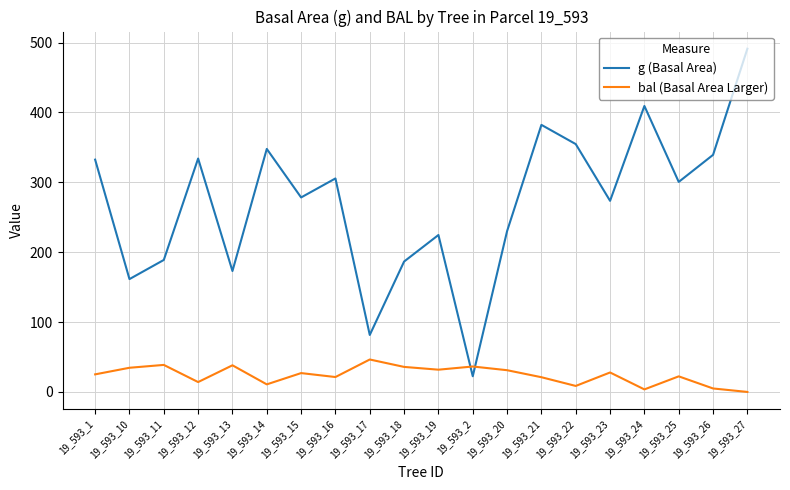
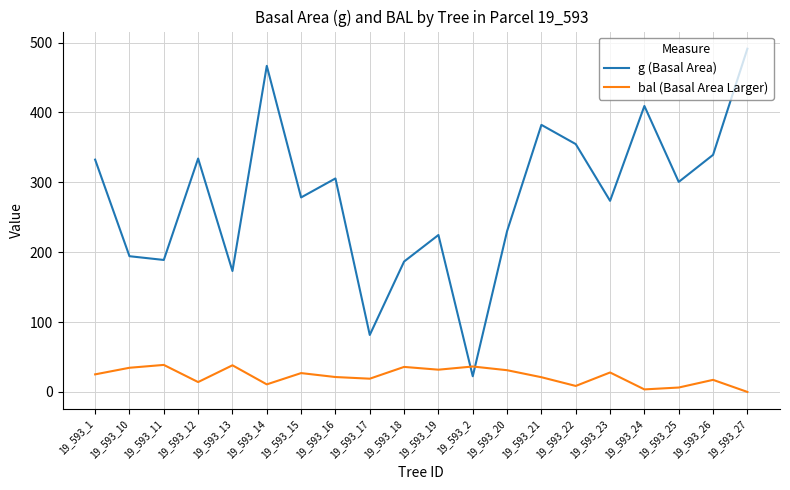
  {
    "g (Basal Area)": {
      "19_593_1": 330,
-     "19_593_10": 160,
+     "19_593_10": 190,
      "19_593_11": 190,
      "19_593_12": 330,
      "19_593_13": 170,
-     "19_593_14": 350,
+     "19_593_14": 470,
      "19_593_15": 280,
      "19_593_16": 310,
      "19_593_17": 80,
      "19_593_18": 190,
      "19_593_19": 220,
      "19_593_2": 20,
      "19_593_20": 230,
      "19_593_21": 380,
      "19_593_22": 350,
      "19_593_23": 270,
      "19_593_24": 410,
      "19_593_25": 300,
      "19_593_26": 340
    },
    "bal (Basal Area Larger)": {
      "19_593_1": 30,
      "19_593_10": 30,
      "19_593_11": 40,
      "19_593_12": 10,
      "19_593_13": 40,
      "19_593_14": 10,
      "19_593_15": 30,
      "19_593_16": 20,
-     "19_593_17": 50,
+     "19_593_17": 20,
      "19_593_18": 40,
      "19_593_19": 30,
      "19_593_2": 40,
      "19_593_20": 30,
      "19_593_21": 20,
      "19_593_22": 10,
      "19_593_23": 30,
      "19_593_24": 0,
-     "19_593_25": 20,
-     "19_593_26": 0,
+     "19_593_25": 10,
+     "19_593_26": 20,
      "19_593_27": 0
    }
  }
